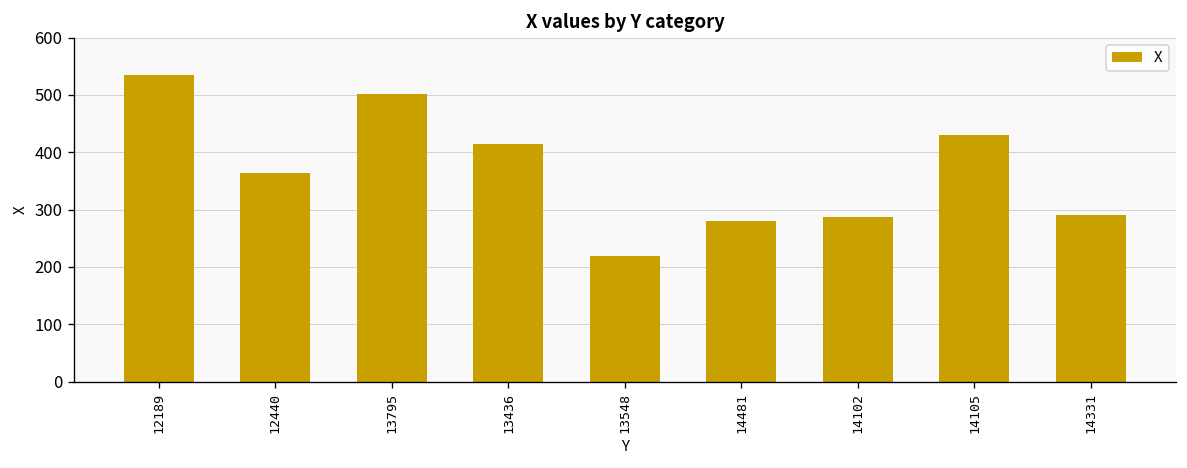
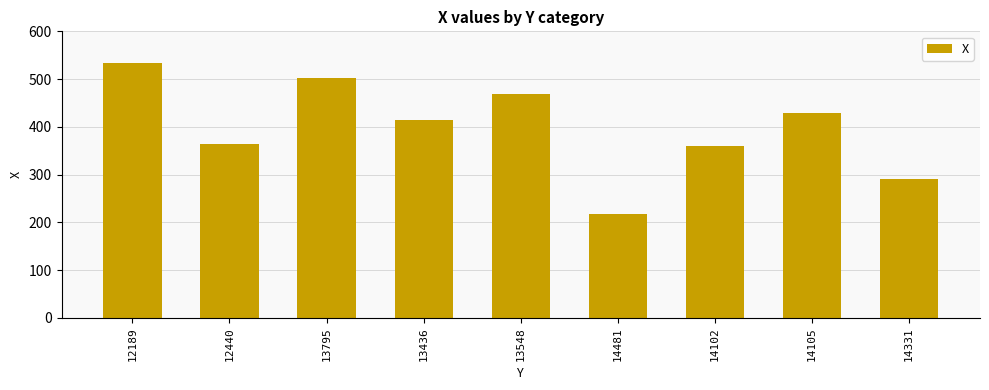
  {
    "12189": 530,
    "12440": 360,
    "13795": 500,
    "13436": 410,
-   "13548": 220,
-   "14481": 280,
-   "14102": 290,
+   "13548": 470,
+   "14481": 220,
+   "14102": 360,
    "14105": 430,
    "14331": 290
  }
